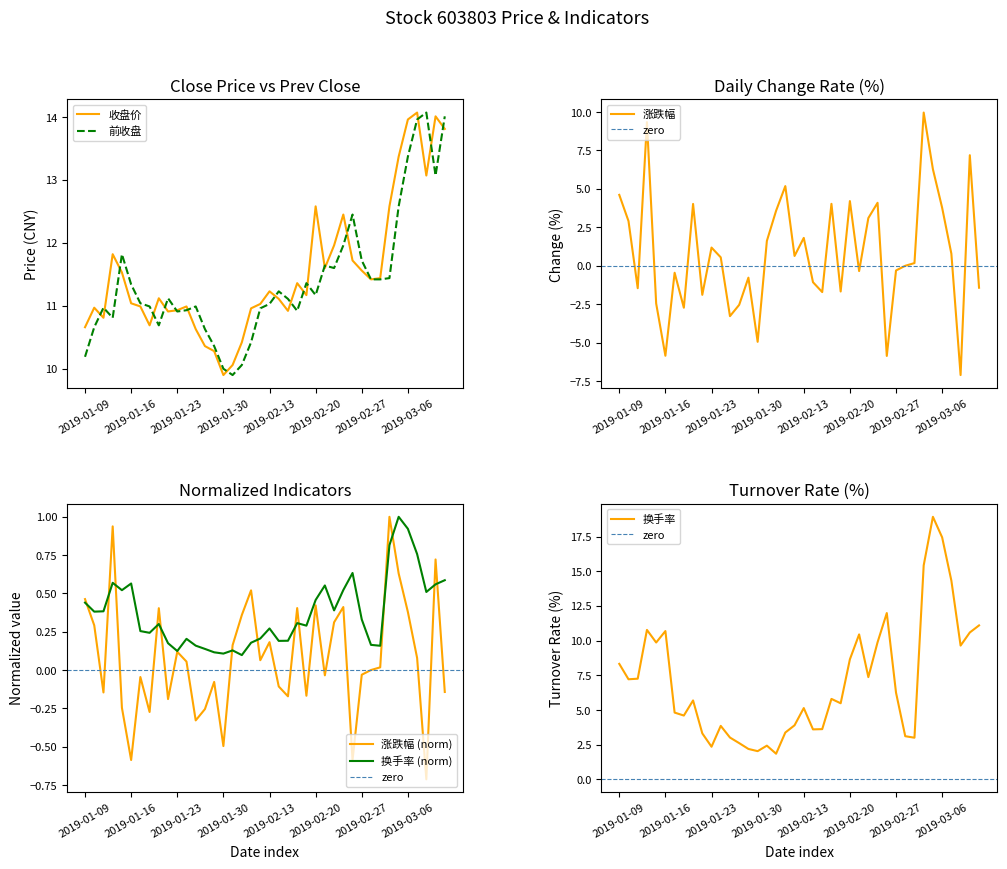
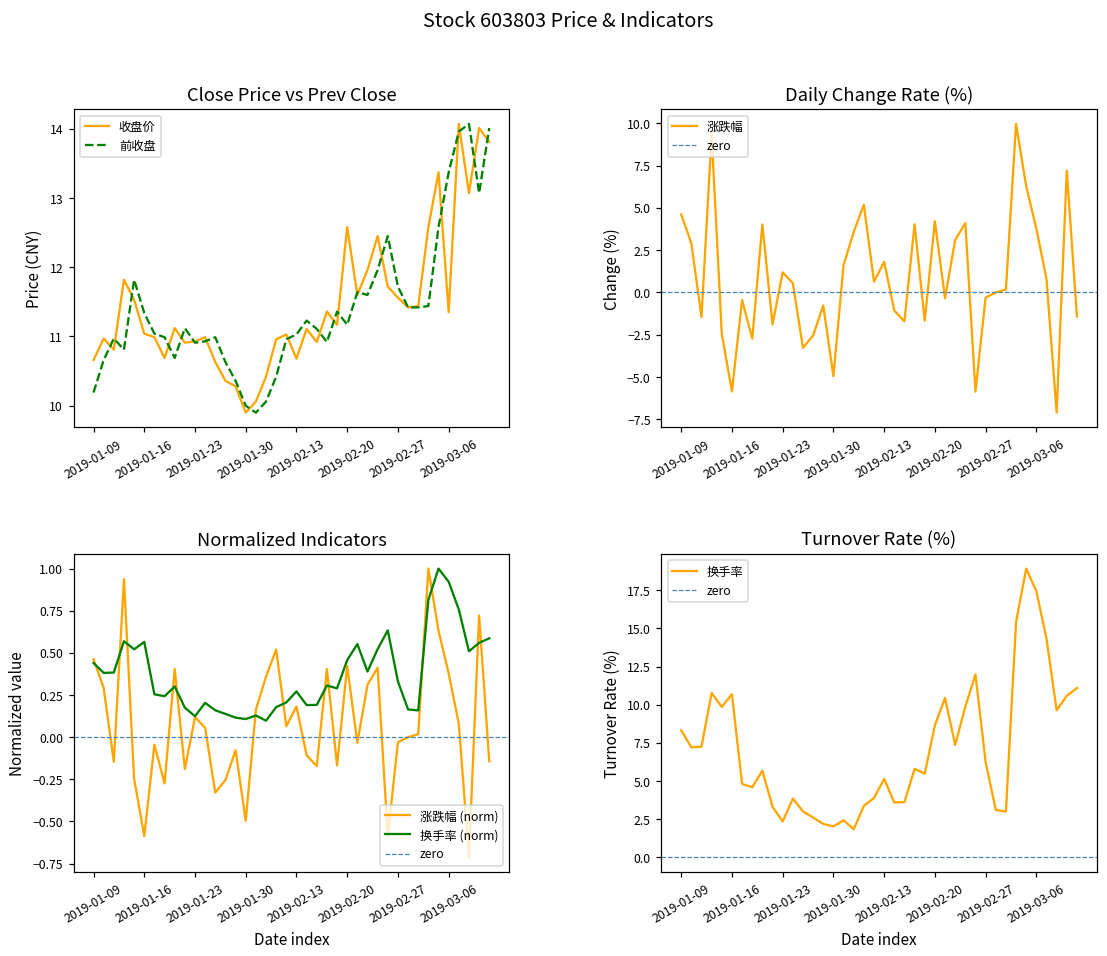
  {
    "Close Price vs Prev Close": {
      "收盘价": {
        "2019-01-09": 10.7,
        "2019-01-16": 11.0,
        "2019-01-30": 9.9,
-       "2019-02-13": 11.2,
+       "2019-02-13": 10.7,
        "2019-02-20": 12.6,
        "2019-02-27": 11.6,
-       "2019-03-06": 14.0
+       "2019-03-06": 11.4
      },
      "前收盘": {
        "2019-01-09": 10.2,
        "2019-01-16": 11.3,
        "2019-01-30": 10.0,
        "2019-02-13": 11.0,
        "2019-02-20": 11.2,
        "2019-02-27": 11.7,
        "2019-03-06": 13.4
      }
    },
    "Daily Change Rate (%)": {
      "2019-01-09": 4.6,
      "2019-01-16": -5.9,
      "2019-01-23": 1.2,
      "2019-01-30": -4.9,
      "2019-02-13": 1.8,
      "2019-02-20": 4.2,
      "2019-02-27": -0.3,
      "2019-03-06": 3.8
    },
    "Normalized Indicators": {
      "涨跌幅 (norm)": {
        "2019-01-09": 0.46,
        "2019-01-16": -0.59,
        "2019-01-30": -0.50,
        "2019-02-13": 0.18,
        "2019-02-20": 0.42,
        "2019-02-27": -0.03,
        "2019-03-06": 0.38
      },
      "换手率 (norm)": {
        "2019-01-09": 0.44,
        "2019-01-16": 0.56,
        "2019-01-30": 0.11,
        "2019-02-13": 0.27,
        "2019-02-20": 0.46,
        "2019-02-27": 0.33,
        "2019-03-06": 0.92
      }
    },
    "Turnover Rate (%)": {
      "2019-01-09": 8.3,
      "2019-01-16": 10.7,
      "2019-01-23": 2.3,
      "2019-01-30": 2.0,
      "2019-02-13": 5.1,
      "2019-02-20": 8.6,
      "2019-02-27": 6.2,
      "2019-03-06": 17.4
    }
  }
